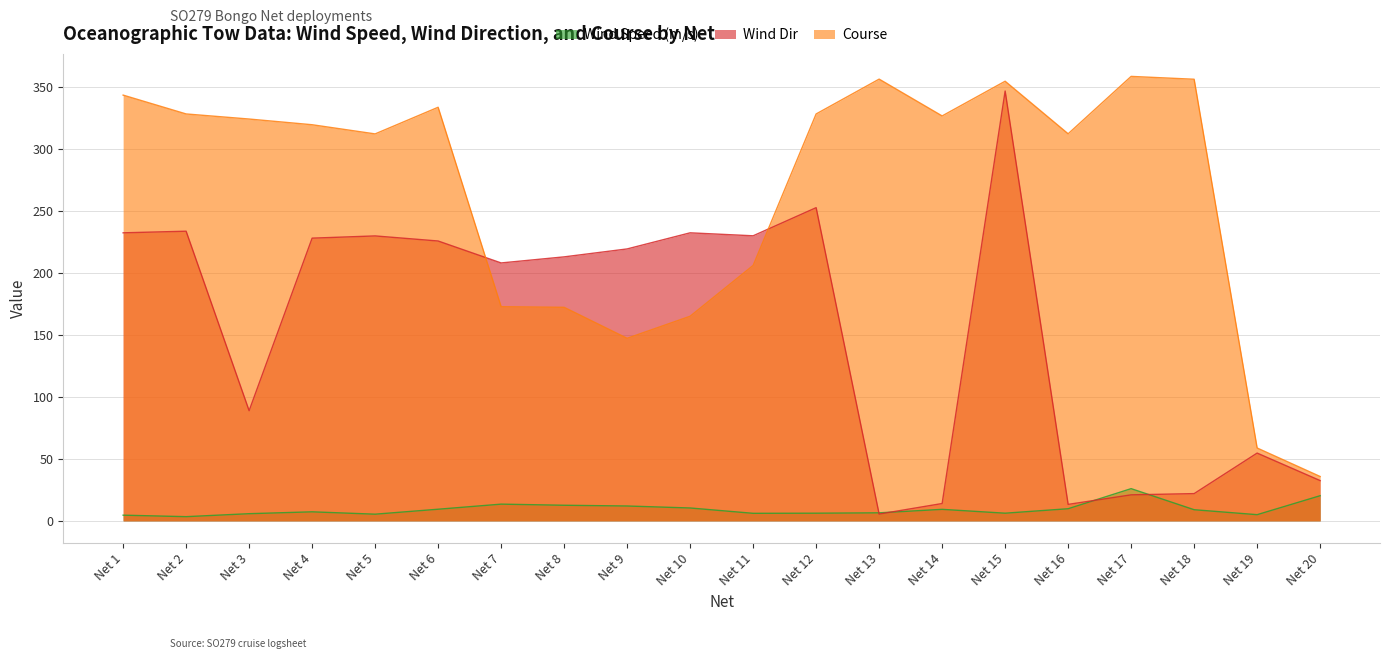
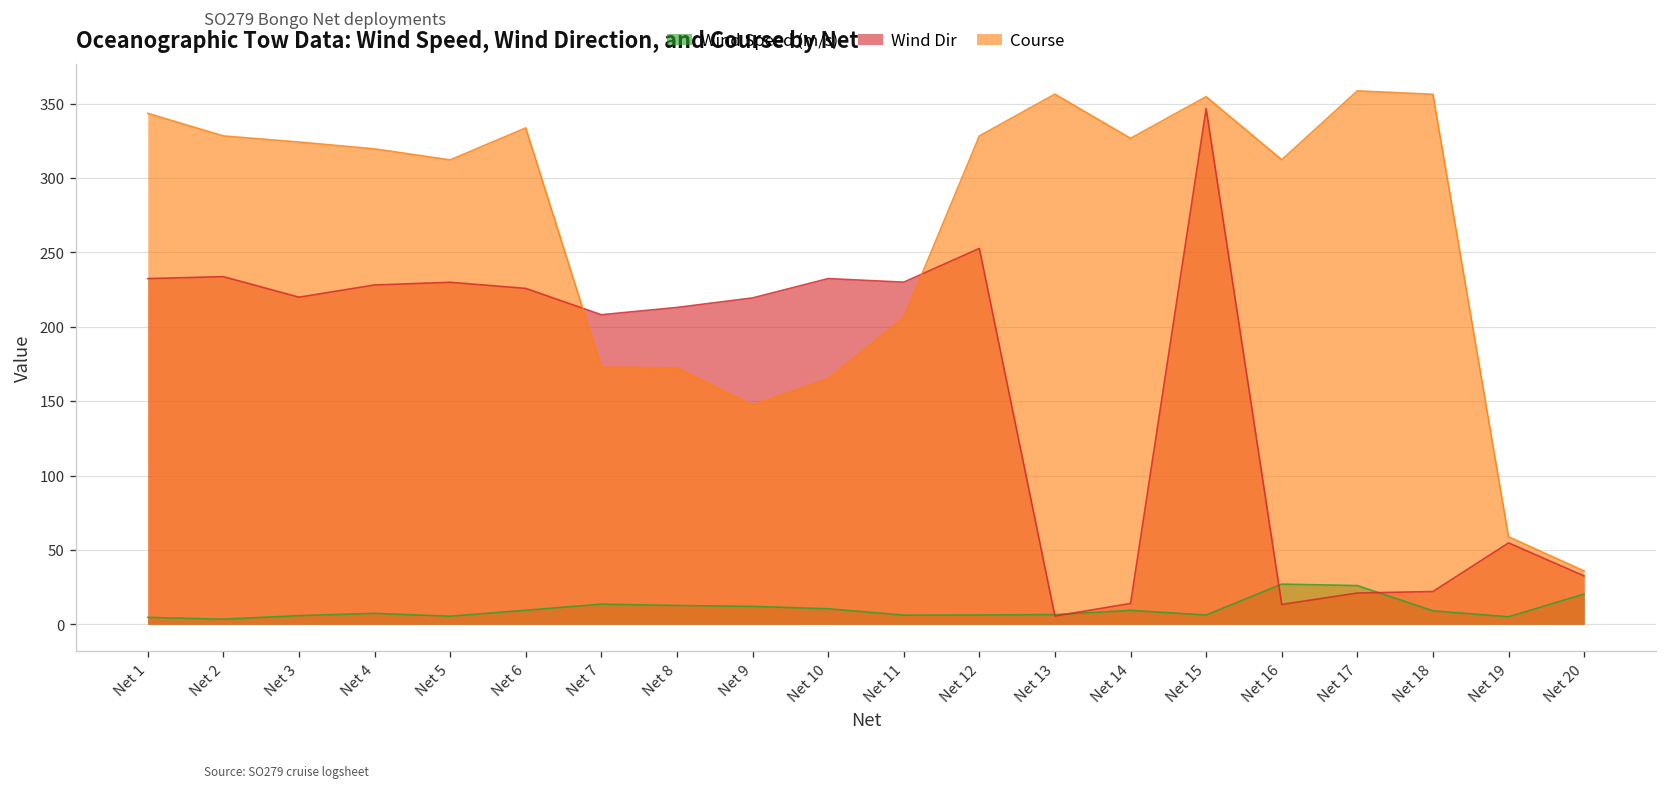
  {
    "Wind Speed (m/s)": {
      "Net 1": 5,
      "Net 2": 3,
      "Net 3": 6,
      "Net 4": 7,
      "Net 5": 5,
      "Net 6": 9,
      "Net 7": 14,
      "Net 8": 13,
      "Net 9": 12,
      "Net 10": 10,
      "Net 11": 6,
      "Net 12": 6,
      "Net 14": 9,
      "Net 15": 6,
-     "Net 16": 10,
+     "Net 16": 27,
      "Net 17": 26,
      "Net 18": 9,
      "Net 19": 5,
      "Net 20": 20
    },
    "Wind Dir": {
      "Net 1": 232,
      "Net 2": 234,
-     "Net 3": 89,
+     "Net 3": 220,
      "Net 4": 228,
      "Net 5": 230,
      "Net 6": 226,
      "Net 7": 208,
      "Net 8": 213,
      "Net 9": 219,
      "Net 10": 232,
      "Net 11": 230,
      "Net 12": 253,
      "Net 14": 14,
      "Net 15": 347,
      "Net 16": 13,
      "Net 17": 21,
      "Net 18": 22,
      "Net 19": 55,
      "Net 20": 33
    },
    "Course": {
      "Net 1": 344,
      "Net 2": 328,
      "Net 3": 324,
      "Net 4": 320,
      "Net 5": 312,
      "Net 6": 334,
      "Net 7": 173,
      "Net 8": 172,
      "Net 9": 147,
      "Net 10": 165,
      "Net 11": 206,
      "Net 12": 328,
      "Net 13": 356,
      "Net 14": 327,
      "Net 15": 355,
      "Net 16": 312,
      "Net 17": 359,
      "Net 18": 356,
      "Net 19": 59,
      "Net 20": 36
    }
  }
